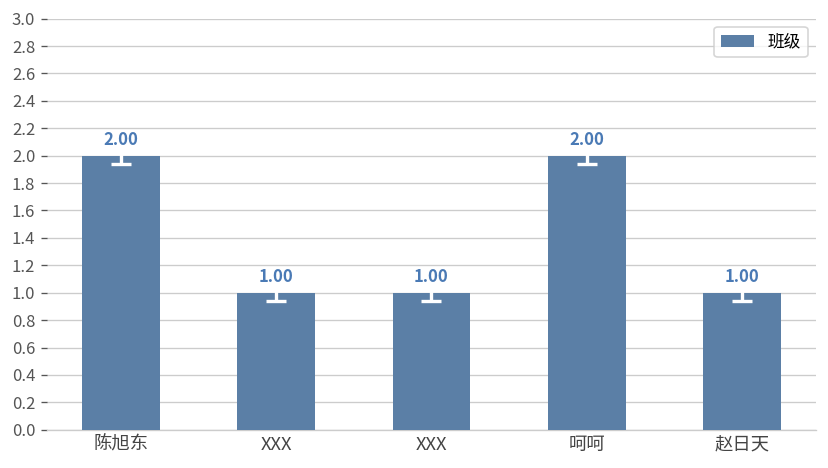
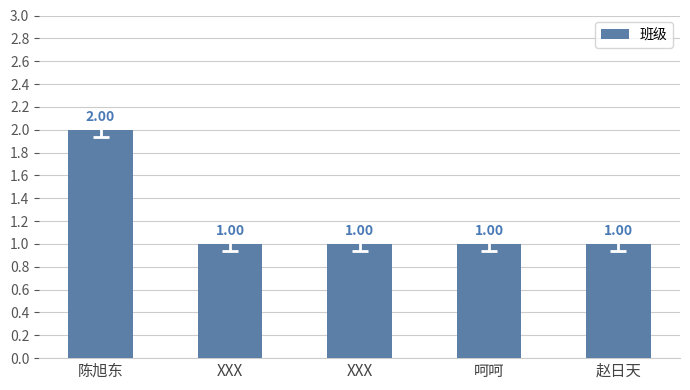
  {
    "班级": {
-     "呵呵": 2.00
+     "呵呵": 1.00
    }
  }
